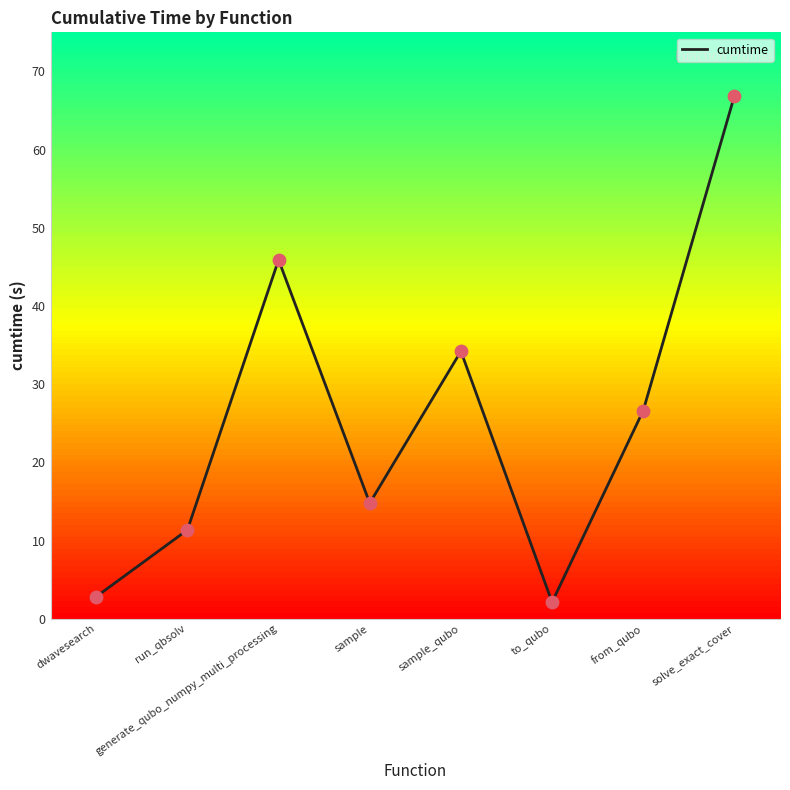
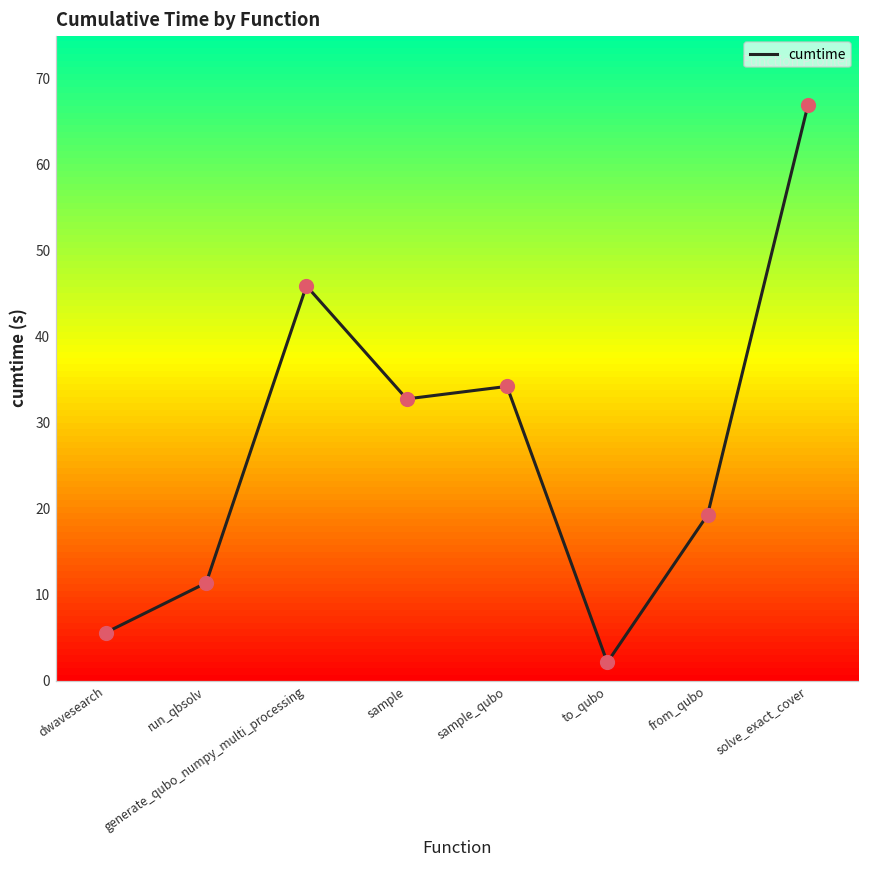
  {
-   "dwavesearch": 3,
+   "dwavesearch": 6,
    "run_qbsolv": 11,
    "generate_qubo_numpy_multi_processing": 46,
-   "sample": 15,
+   "sample": 33,
    "sample_qubo": 34,
    "to_qubo": 2,
-   "from_qubo": 27,
+   "from_qubo": 19,
    "solve_exact_cover": 67
  }
